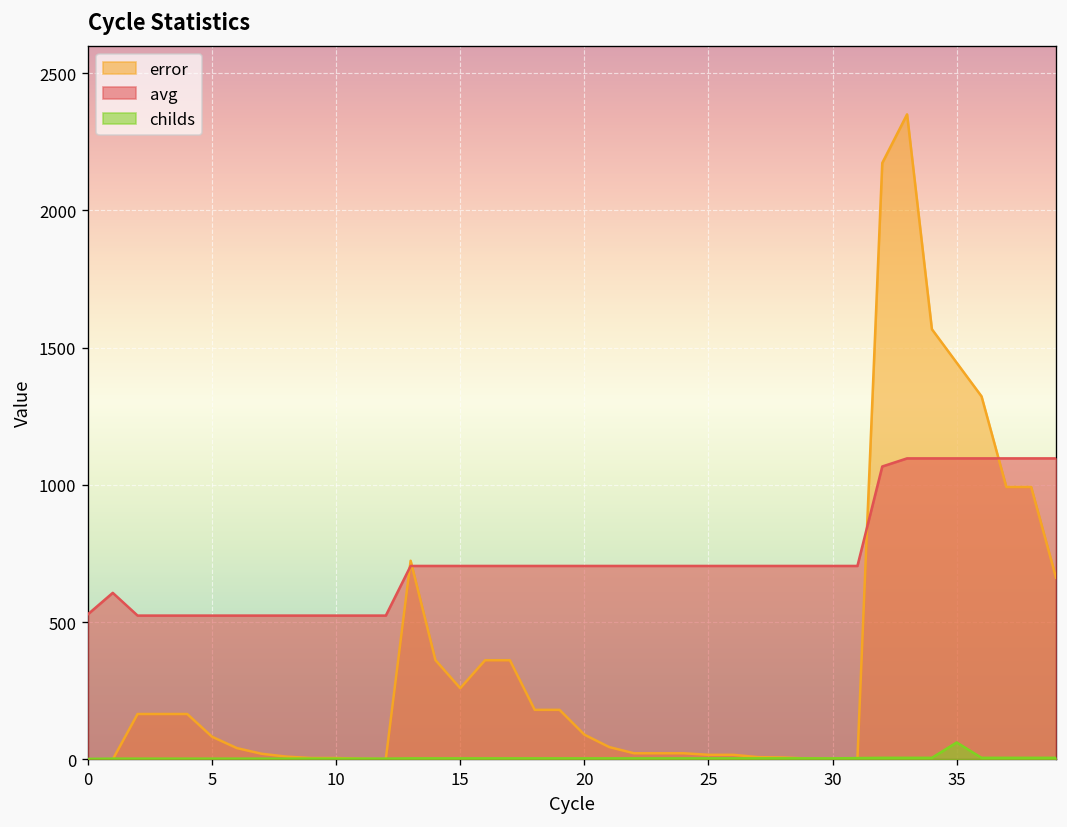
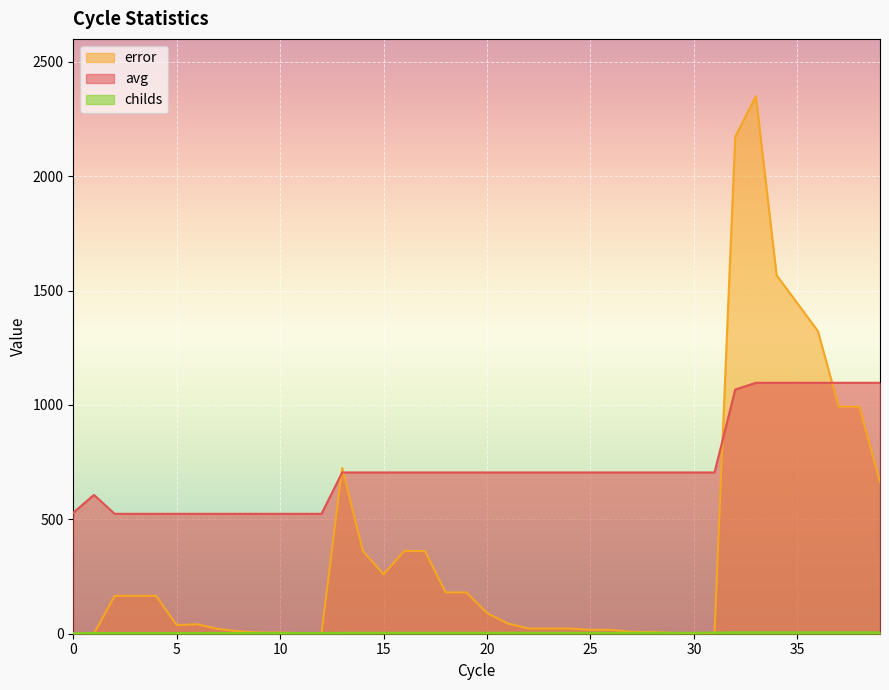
  {
    "error": {
-     "5": 80,
+     "5": 40,
      "15": 260,
      "20": 90,
      "25": 20,
      "35": 1440
    },
    "avg": {
      "0": 530,
      "5": 520,
      "10": 520,
      "15": 700,
      "20": 700,
      "25": 700,
      "30": 700,
      "35": 1100
    },
    "childs": {
      "5": 0,
      "15": 0,
      "20": 0,
      "25": 0,
-     "35": 60
+     "35": 10
    }
  }
